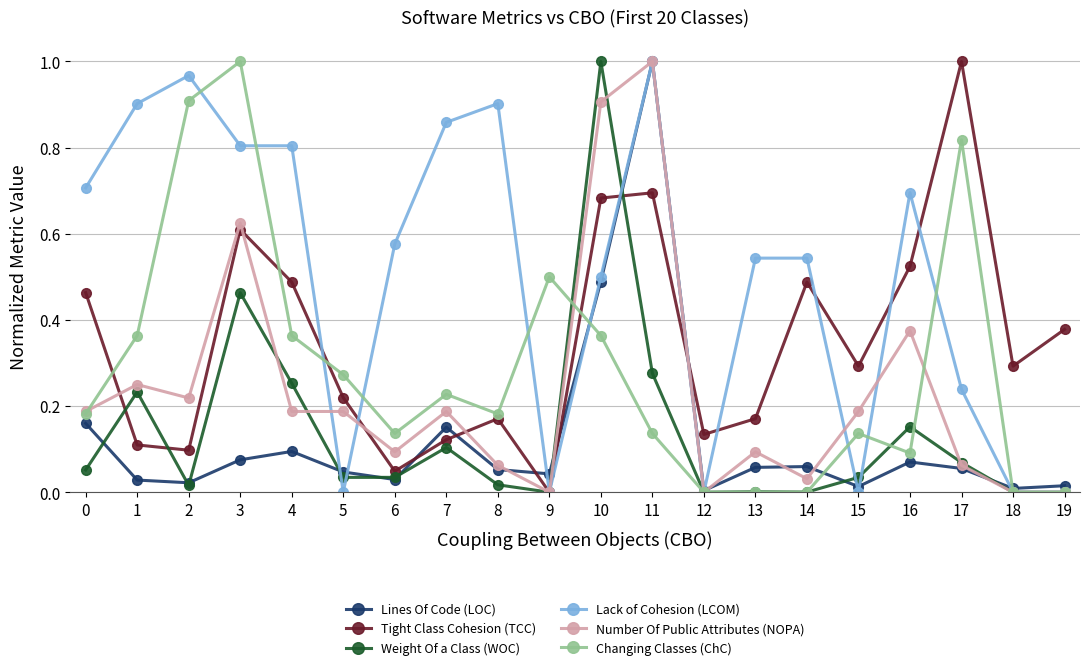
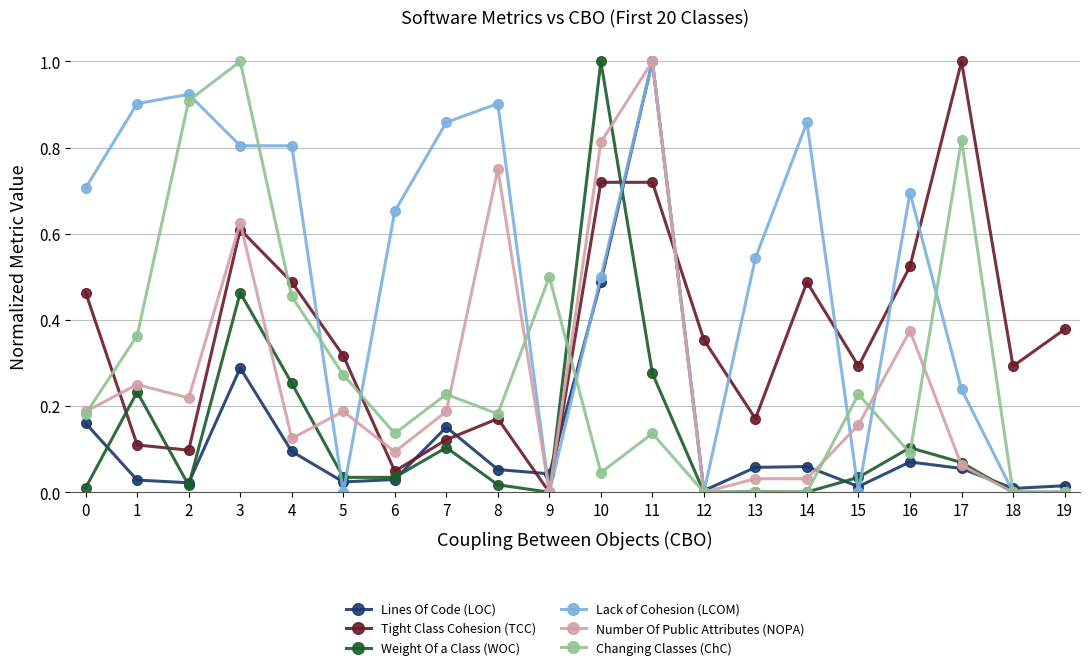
  {
    "Lines Of Code (LOC)": {
      "0": 0.16,
      "1": 0.03,
      "2": 0.02,
-     "3": 0.08,
+     "3": 0.29,
      "4": 0.09,
-     "5": 0.05,
+     "5": 0.02,
      "7": 0.15,
      "8": 0.05,
      "9": 0.04,
      "10": 0.49,
      "13": 0.06,
      "14": 0.06,
      "15": 0.01,
      "16": 0.07,
      "17": 0.06,
      "18": 0.01,
      "19": 0.02
    },
    "Tight Class Cohesion (TCC)": {
      "0": 0.46,
      "1": 0.11,
      "2": 0.10,
      "3": 0.61,
      "4": 0.49,
-     "5": 0.22,
+     "5": 0.32,
      "6": 0.05,
      "7": 0.12,
      "8": 0.17,
-     "10": 0.68,
-     "11": 0.70,
-     "12": 0.13,
+     "10": 0.72,
+     "11": 0.72,
+     "12": 0.35,
      "13": 0.17,
      "14": 0.49,
      "15": 0.29,
      "16": 0.52,
      "17": 1.00,
      "18": 0.29,
      "19": 0.38
    },
    "Weight Of a Class (WOC)": {
-     "0": 0.05,
+     "0": 0.01,
      "1": 0.23,
      "2": 0.02,
      "3": 0.46,
      "4": 0.25,
      "5": 0.03,
      "7": 0.10,
      "8": 0.02,
      "10": 1.00,
      "11": 0.28,
      "15": 0.03,
-     "16": 0.15,
+     "16": 0.10,
      "17": 0.07
    },
    "Lack of Cohesion (LCOM)": {
      "0": 0.71,
      "1": 0.90,
-     "2": 0.97,
+     "2": 0.92,
      "3": 0.80,
      "4": 0.80,
      "5": 0.00,
-     "6": 0.58,
+     "6": 0.65,
      "7": 0.86,
      "8": 0.90,
      "10": 0.50,
      "13": 0.54,
-     "14": 0.54,
+     "14": 0.86,
      "15": 0.00,
      "16": 0.70,
      "17": 0.24
    },
    "Number Of Public Attributes (NOPA)": {
      "1": 0.25,
      "2": 0.22,
      "3": 0.63,
-     "4": 0.19,
+     "4": 0.13,
      "5": 0.19,
      "6": 0.09,
      "7": 0.19,
-     "8": 0.06,
-     "10": 0.91,
-     "13": 0.09,
+     "8": 0.75,
+     "10": 0.81,
+     "13": 0.03,
      "14": 0.03,
-     "15": 0.19,
+     "15": 0.16,
      "16": 0.38,
      "17": 0.06
    },
    "Changing Classes (ChC)": {
      "1": 0.36,
      "2": 0.91,
      "3": 1.00,
-     "4": 0.36,
+     "4": 0.45,
      "5": 0.27,
      "6": 0.14,
      "7": 0.23,
      "8": 0.18,
      "9": 0.50,
-     "10": 0.36,
+     "10": 0.05,
      "11": 0.14,
-     "15": 0.14,
+     "15": 0.23,
      "16": 0.09,
      "17": 0.82
    }
  }
